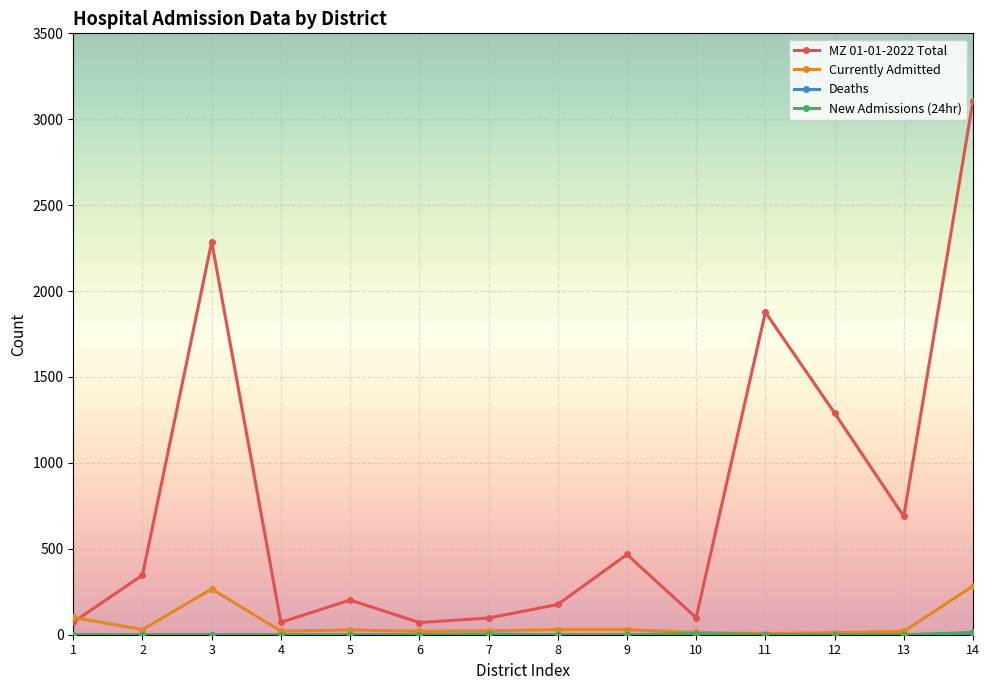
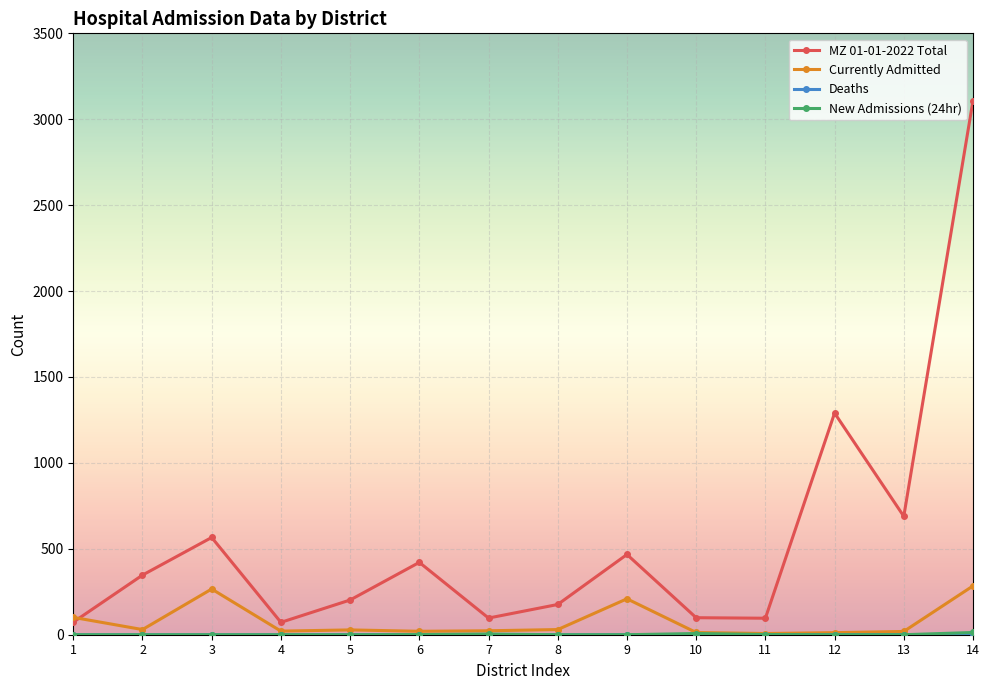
  {
    "MZ 01-01-2022 Total": {
      "1": 70,
      "2": 350,
-     "3": 2290,
+     "3": 570,
      "4": 70,
      "5": 200,
-     "6": 70,
+     "6": 420,
      "7": 100,
      "8": 180,
      "9": 470,
      "10": 100,
-     "11": 1880,
+     "11": 100,
      "12": 1290,
      "13": 690,
      "14": 3110
    },
    "Currently Admitted": {
      "1": 100,
      "2": 30,
      "3": 270,
      "4": 20,
      "5": 30,
      "6": 20,
      "7": 20,
      "8": 30,
-     "9": 30,
+     "9": 210,
      "13": 20,
      "14": 280
    }
  }
